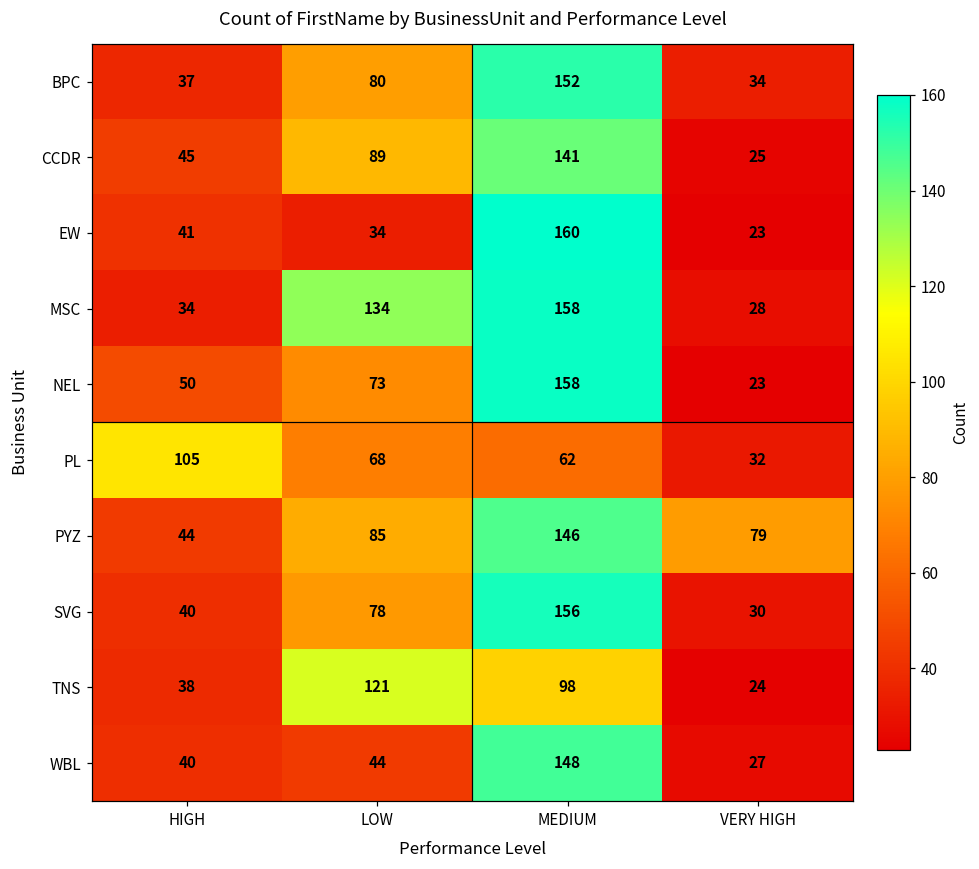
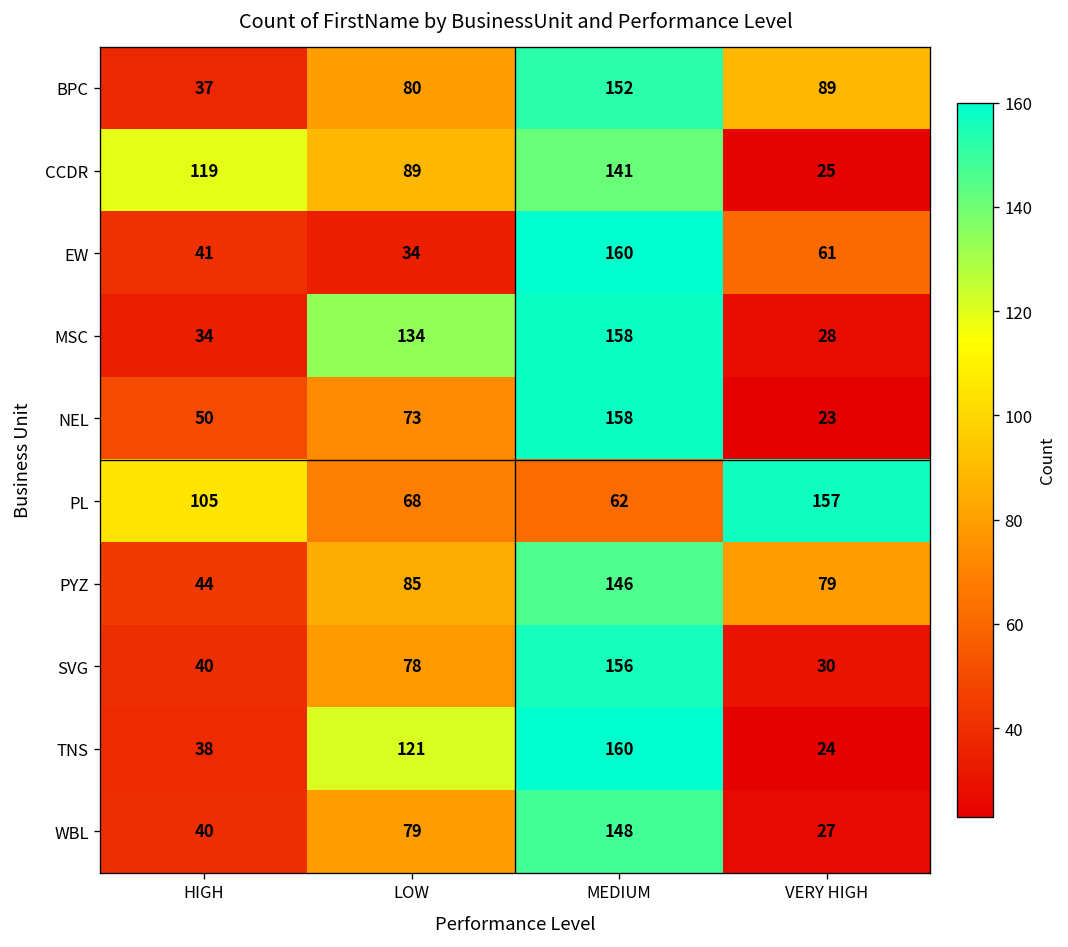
  {
    "BPC": {
      "HIGH": 37,
      "LOW": 80,
      "MEDIUM": 152,
-     "VERY HIGH": 34
+     "VERY HIGH": 89
    },
    "CCDR": {
-     "HIGH": 45,
+     "HIGH": 119,
      "LOW": 89,
      "MEDIUM": 141,
      "VERY HIGH": 25
    },
    "EW": {
      "HIGH": 41,
      "LOW": 34,
      "MEDIUM": 160,
-     "VERY HIGH": 23
+     "VERY HIGH": 61
    },
    "MSC": {
      "HIGH": 34,
      "LOW": 134,
      "MEDIUM": 158,
      "VERY HIGH": 28
    },
    "NEL": {
      "HIGH": 50,
      "LOW": 73,
      "MEDIUM": 158,
      "VERY HIGH": 23
    },
    "PL": {
      "HIGH": 105,
      "LOW": 68,
      "MEDIUM": 62,
-     "VERY HIGH": 32
+     "VERY HIGH": 157
    },
    "PYZ": {
      "HIGH": 44,
      "LOW": 85,
      "MEDIUM": 146,
      "VERY HIGH": 79
    },
    "SVG": {
      "HIGH": 40,
      "LOW": 78,
      "MEDIUM": 156,
      "VERY HIGH": 30
    },
    "TNS": {
      "HIGH": 38,
      "LOW": 121,
-     "MEDIUM": 98,
+     "MEDIUM": 160,
      "VERY HIGH": 24
    },
    "WBL": {
      "HIGH": 40,
-     "LOW": 44,
+     "LOW": 79,
      "MEDIUM": 148,
      "VERY HIGH": 27
    }
  }
